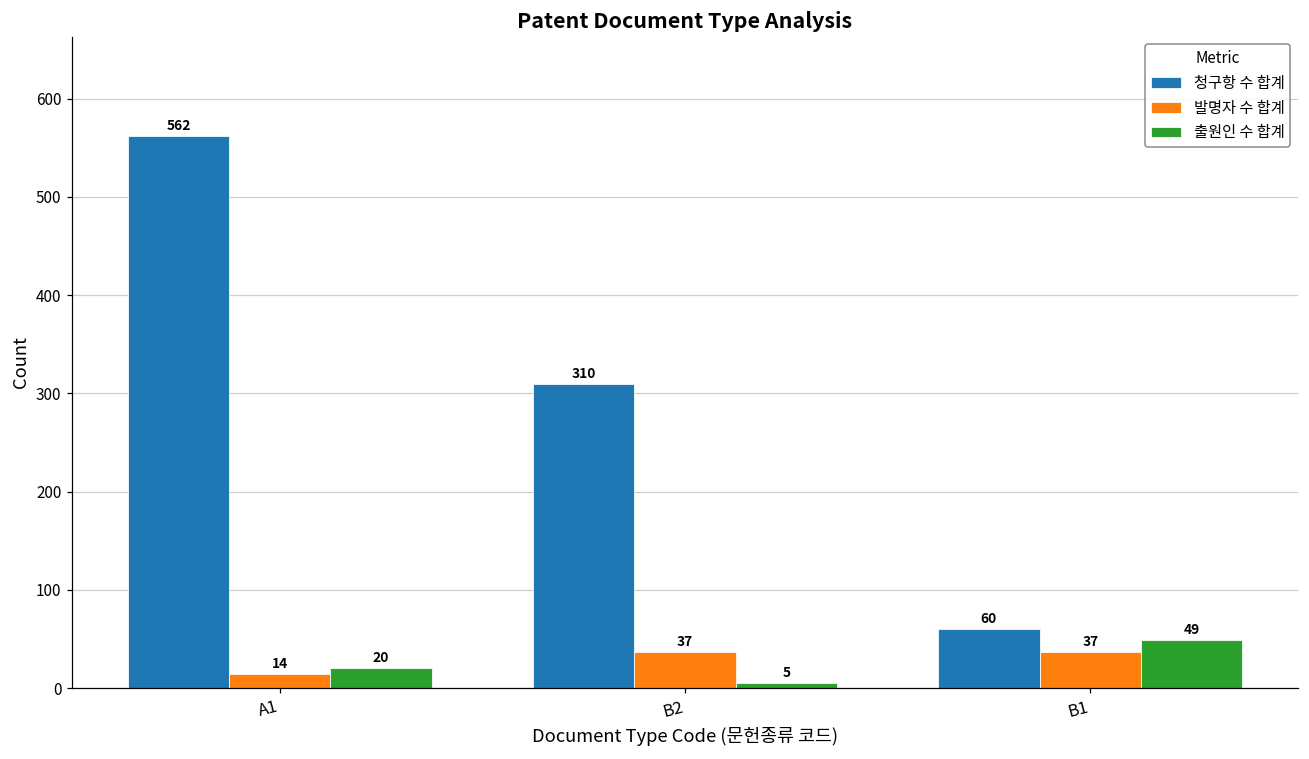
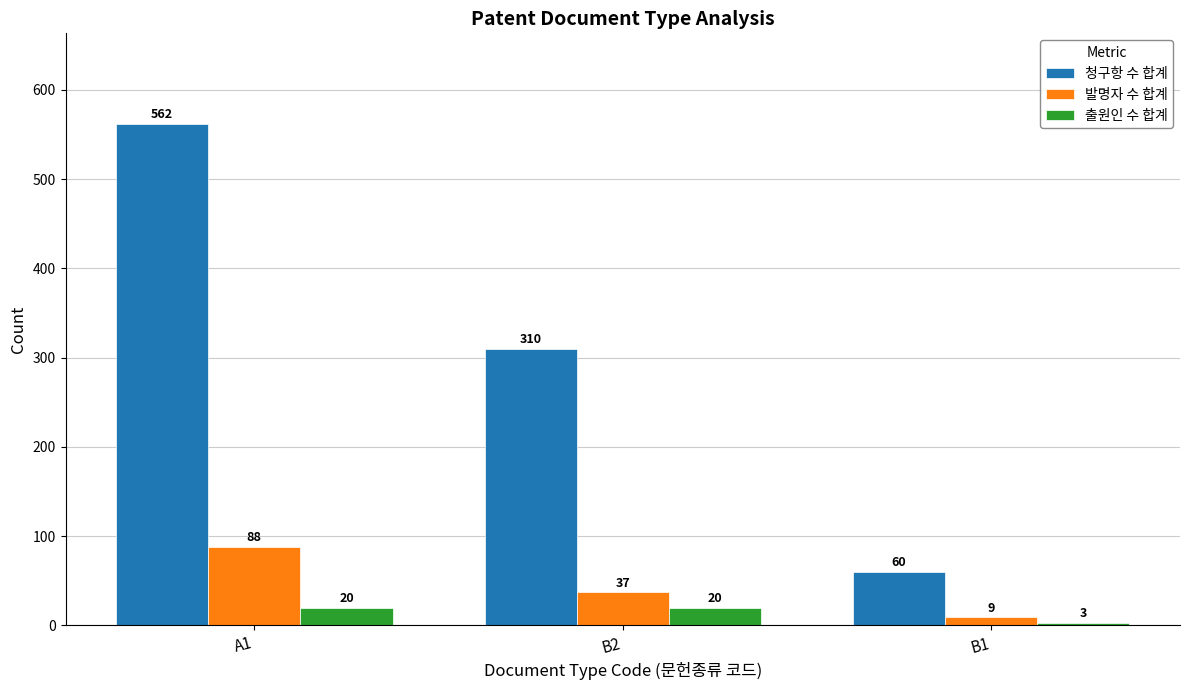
  {
    "청구항 수 합계": {
      "A1": 562,
      "B2": 310,
      "B1": 60
    },
    "발명자 수 합계": {
-     "A1": 14,
+     "A1": 88,
      "B2": 37,
-     "B1": 37
+     "B1": 9
    },
    "출원인 수 합계": {
      "A1": 20,
-     "B2": 5,
-     "B1": 49
+     "B2": 20,
+     "B1": 3
    }
  }
